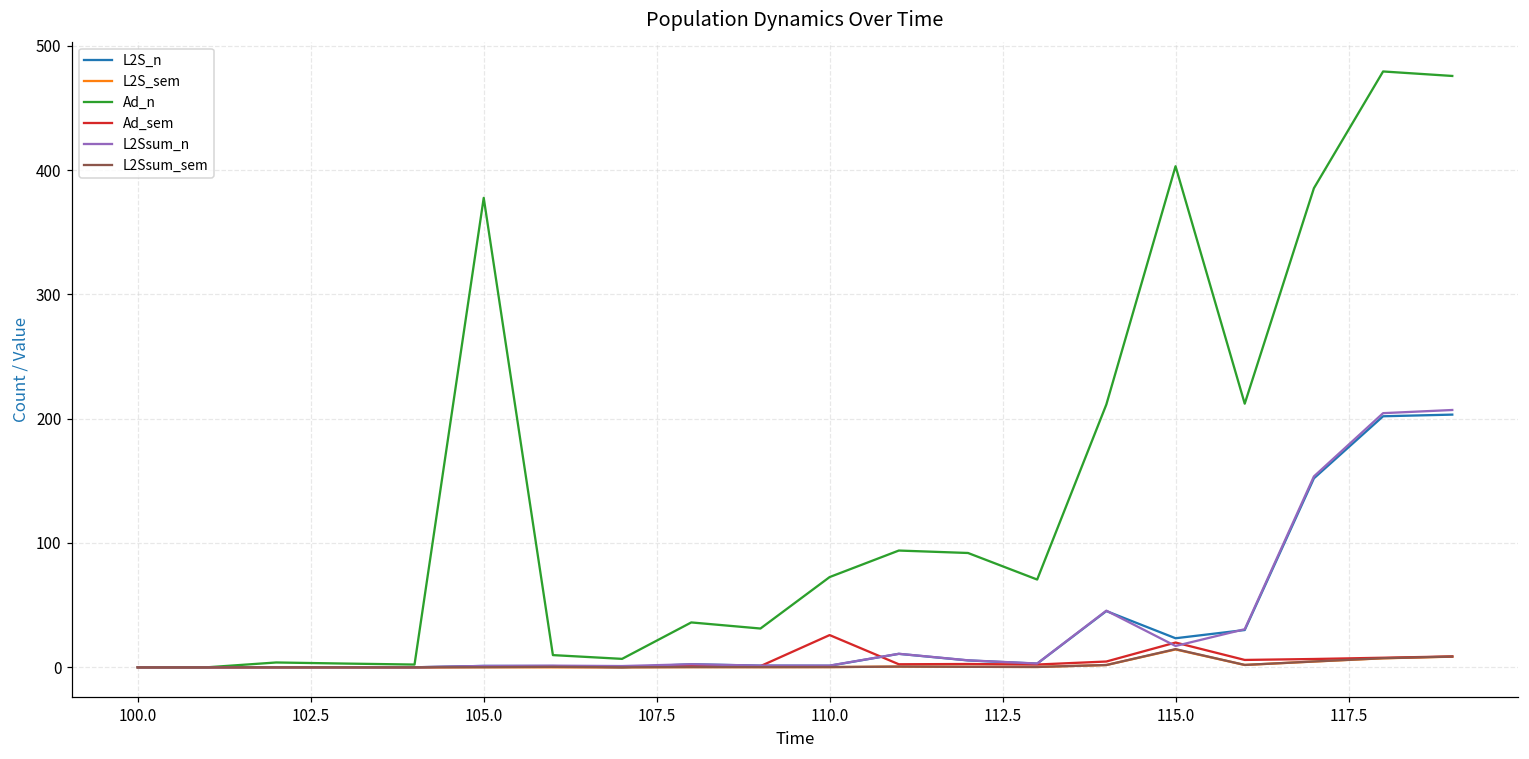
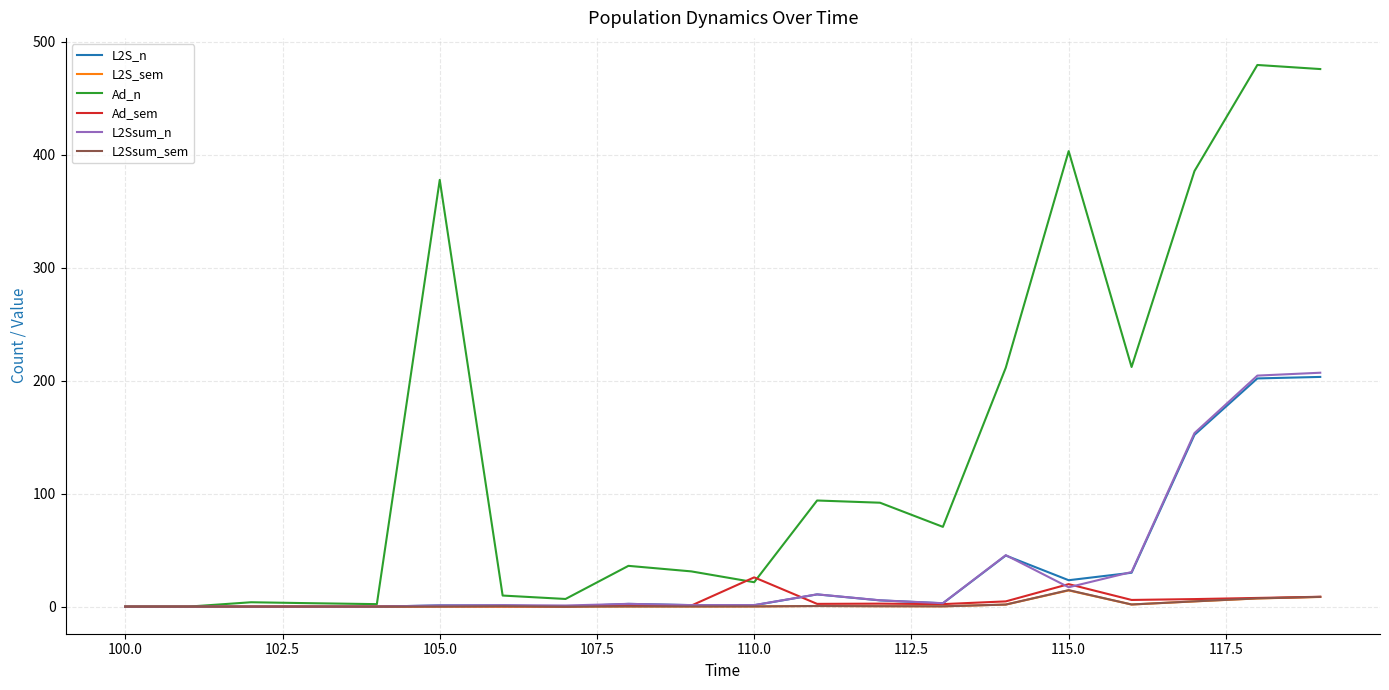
  {
    "L2S_n": {
      "115.0": 23
    },
    "Ad_n": {
      "105.0": 378,
-     "110.0": 73,
+     "110.0": 22,
      "115.0": 403
    },
    "Ad_sem": {
      "110.0": 26,
      "115.0": 20
    },
    "L2Ssum_n": {
      "115.0": 17
    }
  }
